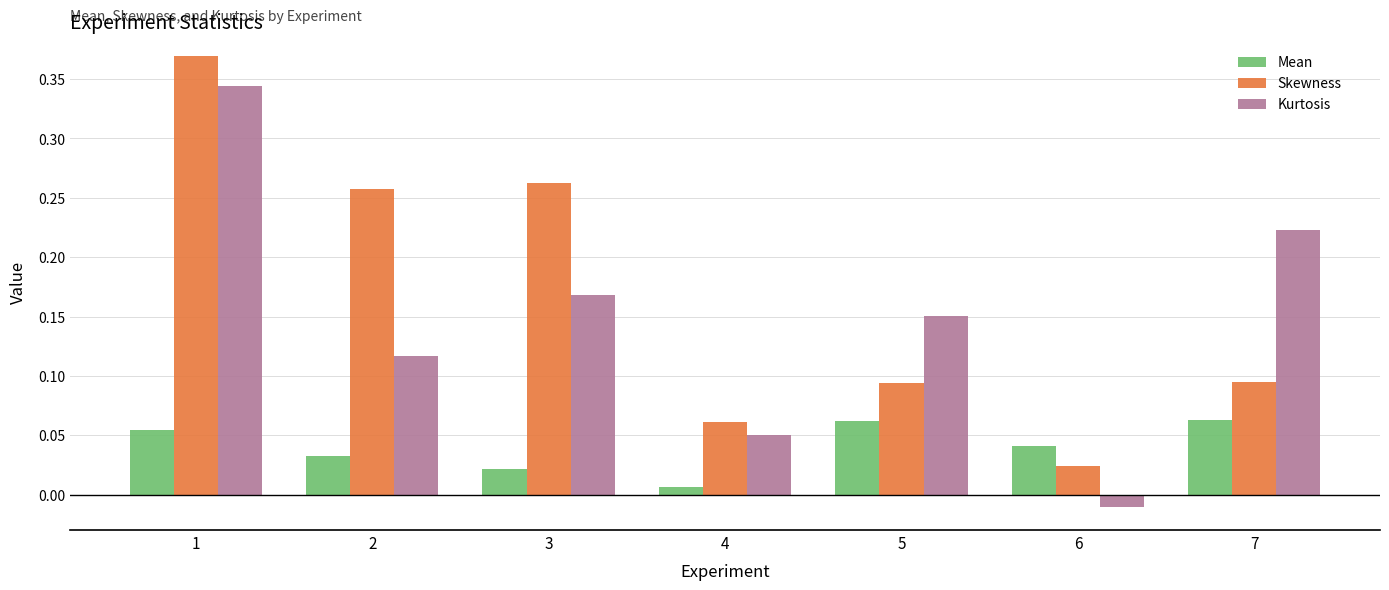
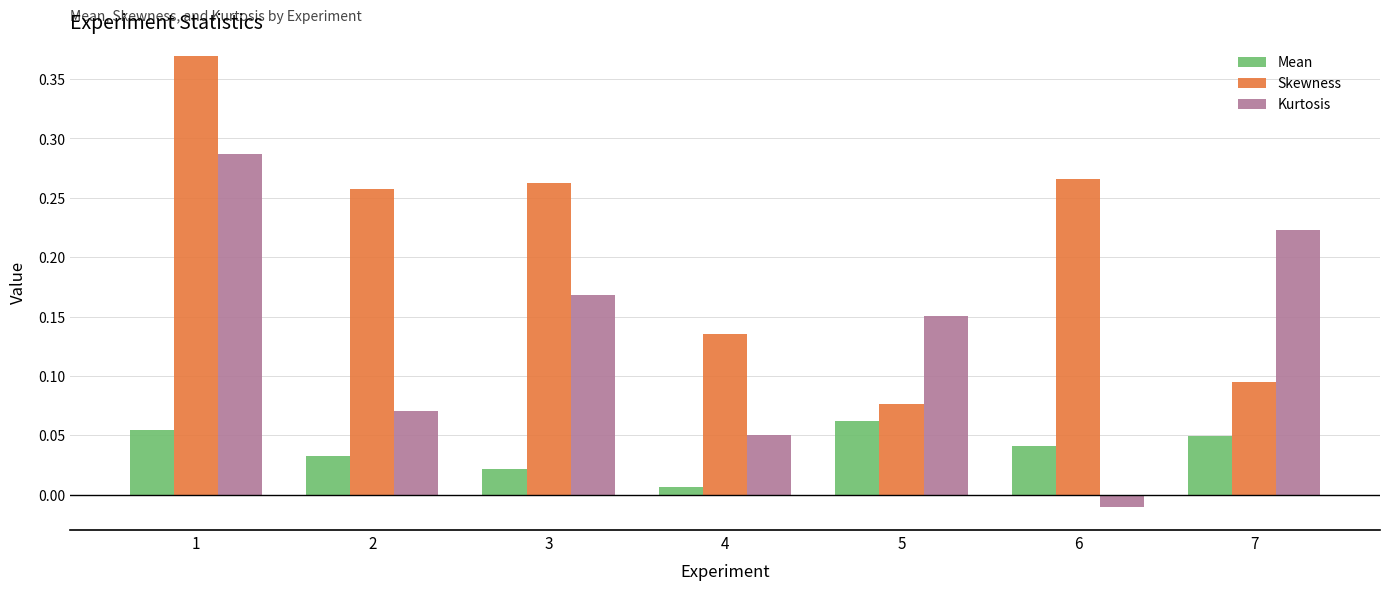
  {
    "Mean": {
      "1": 0.054,
      "2": 0.033,
      "3": 0.022,
      "4": 0.007,
      "5": 0.062,
      "6": 0.041,
-     "7": 0.063
+     "7": 0.049
    },
    "Skewness": {
      "1": 0.370,
      "2": 0.257,
      "3": 0.262,
-     "4": 0.061,
-     "5": 0.094,
-     "6": 0.024,
+     "4": 0.135,
+     "5": 0.076,
+     "6": 0.266,
      "7": 0.094
    },
    "Kurtosis": {
-     "1": 0.345,
-     "2": 0.117,
+     "1": 0.287,
+     "2": 0.071,
      "3": 0.168,
      "4": 0.051,
      "5": 0.151,
      "6": -0.011,
      "7": 0.223
    }
  }
